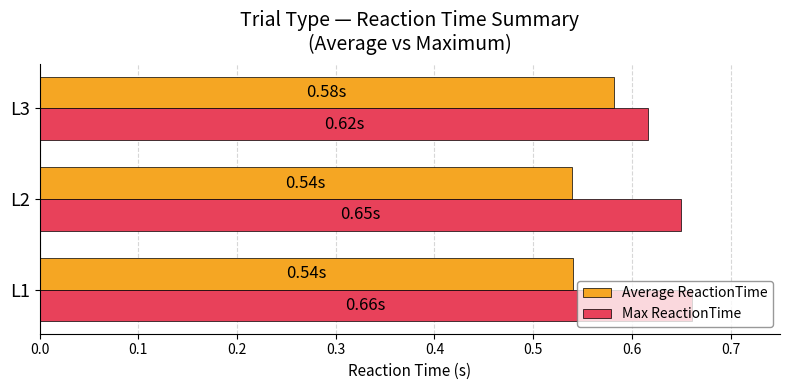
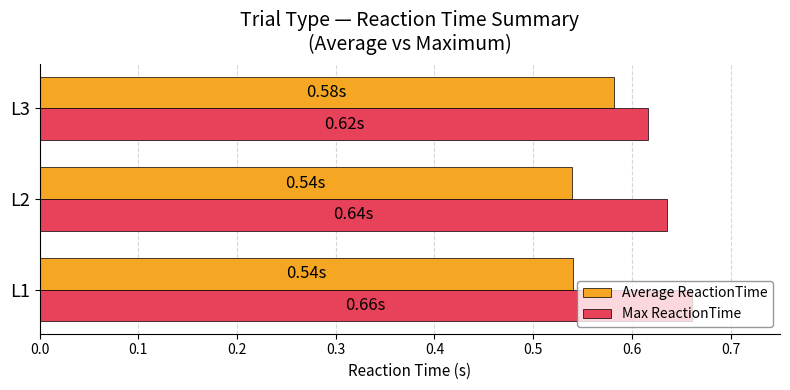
  {
    "Average ReactionTime": {
      "L3": "0.58s",
      "L2": "0.54s",
      "L1": "0.54s"
    },
    "Max ReactionTime": {
      "L3": "0.62s",
-     "L2": "0.65s"
+     "L2": "0.64s"
    }
  }
